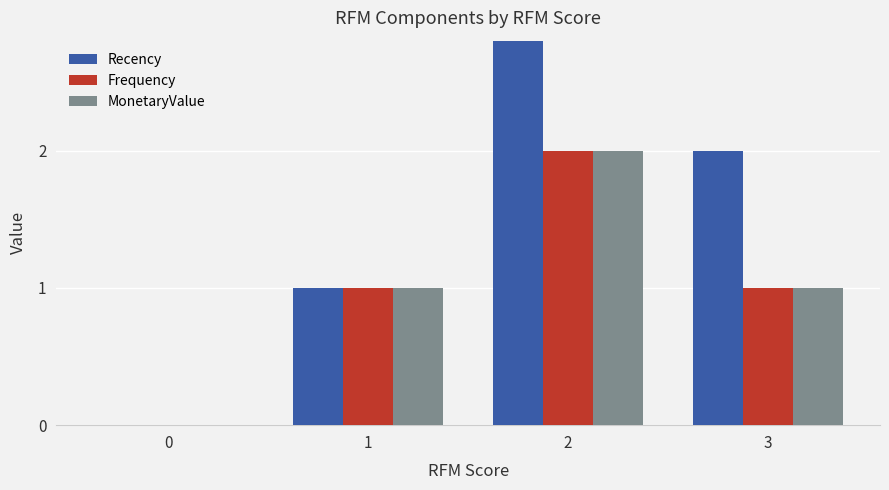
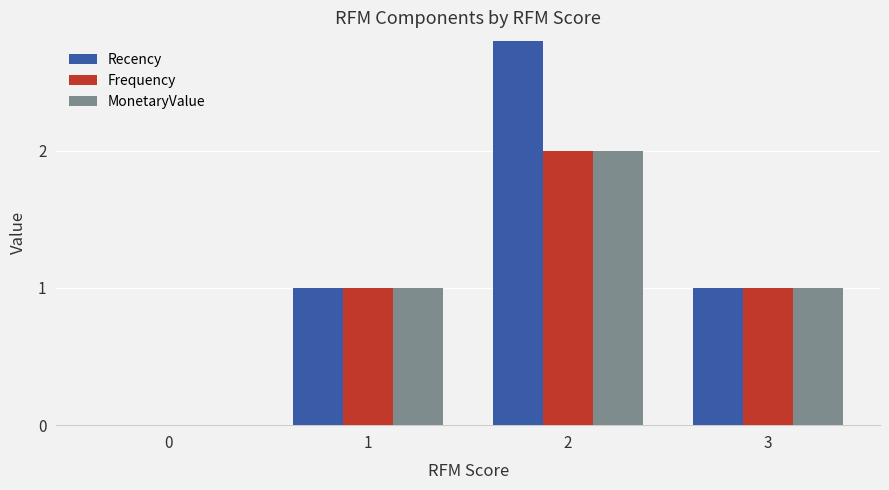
  {
    "Recency": {
      "0": 0,
      "1": 1,
-     "3": 2
+     "3": 1
    },
    "Frequency": {
      "0": 0,
      "1": 1,
      "2": 2,
      "3": 1
    },
    "MonetaryValue": {
      "0": 0,
      "1": 1,
      "2": 2,
      "3": 1
    }
  }
